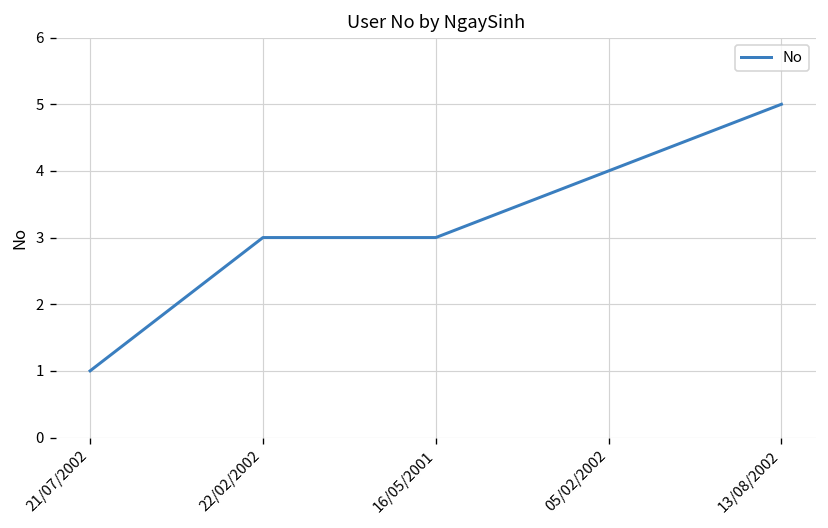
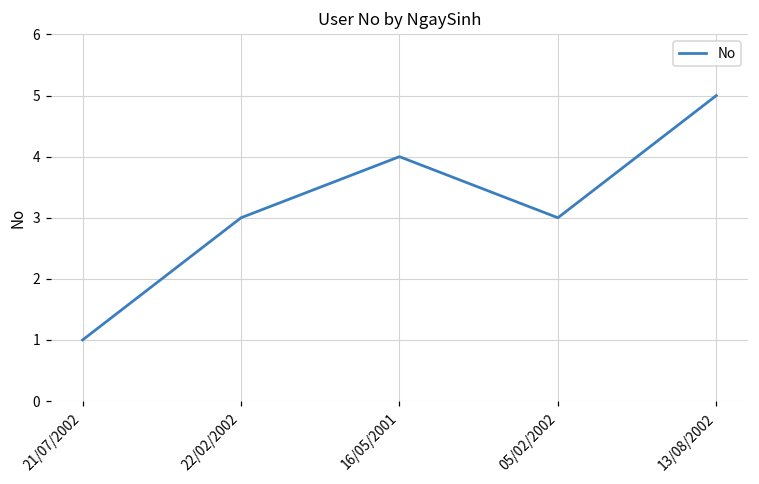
  {
    "21/07/2002": 1,
    "22/02/2002": 3,
-   "16/05/2001": 3,
-   "05/02/2002": 4,
+   "16/05/2001": 4,
+   "05/02/2002": 3,
    "13/08/2002": 5
  }
